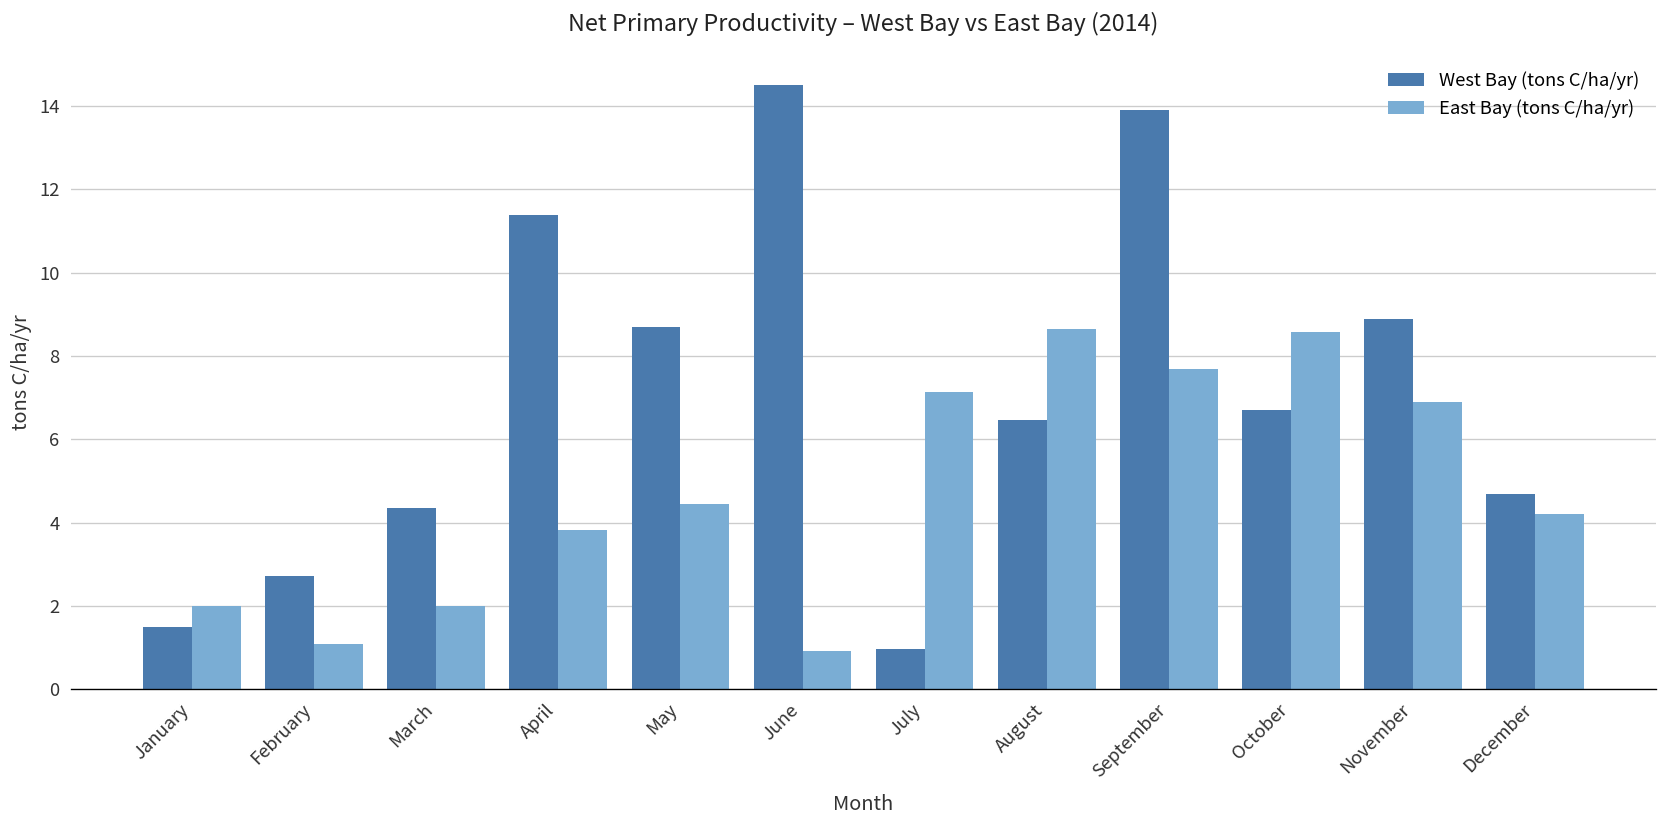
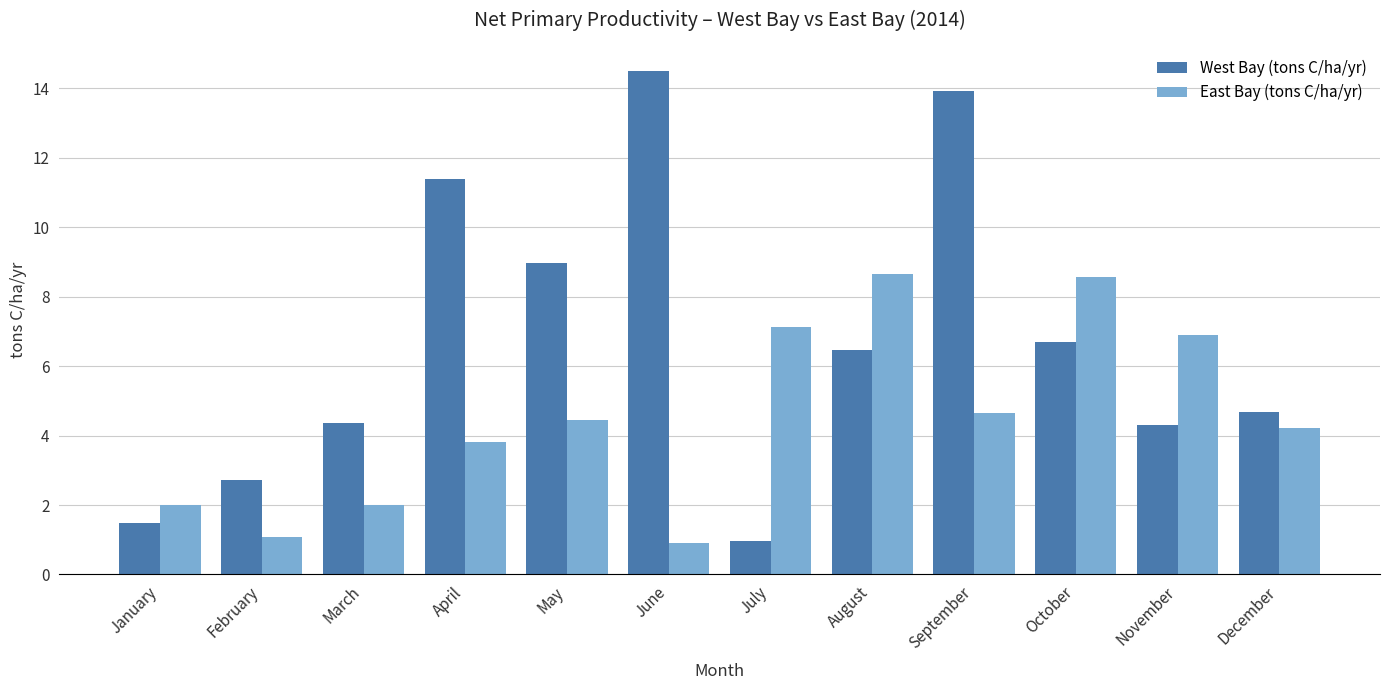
  {
    "West Bay (tons C/ha/yr)": {
      "January": 1.5,
      "February": 2.7,
      "March": 4.4,
      "April": 11.4,
-     "May": 8.7,
+     "May": 9.0,
      "June": 14.5,
      "July": 1.0,
      "August": 6.5,
      "September": 13.9,
      "October": 6.7,
-     "November": 8.9,
+     "November": 4.3,
      "December": 4.7
    },
    "East Bay (tons C/ha/yr)": {
      "January": 2.0,
      "February": 1.1,
      "March": 2.0,
      "April": 3.8,
      "May": 4.4,
      "June": 0.9,
      "July": 7.1,
      "August": 8.7,
-     "September": 7.7,
+     "September": 4.7,
      "October": 8.6,
      "November": 6.9,
      "December": 4.2
    }
  }
